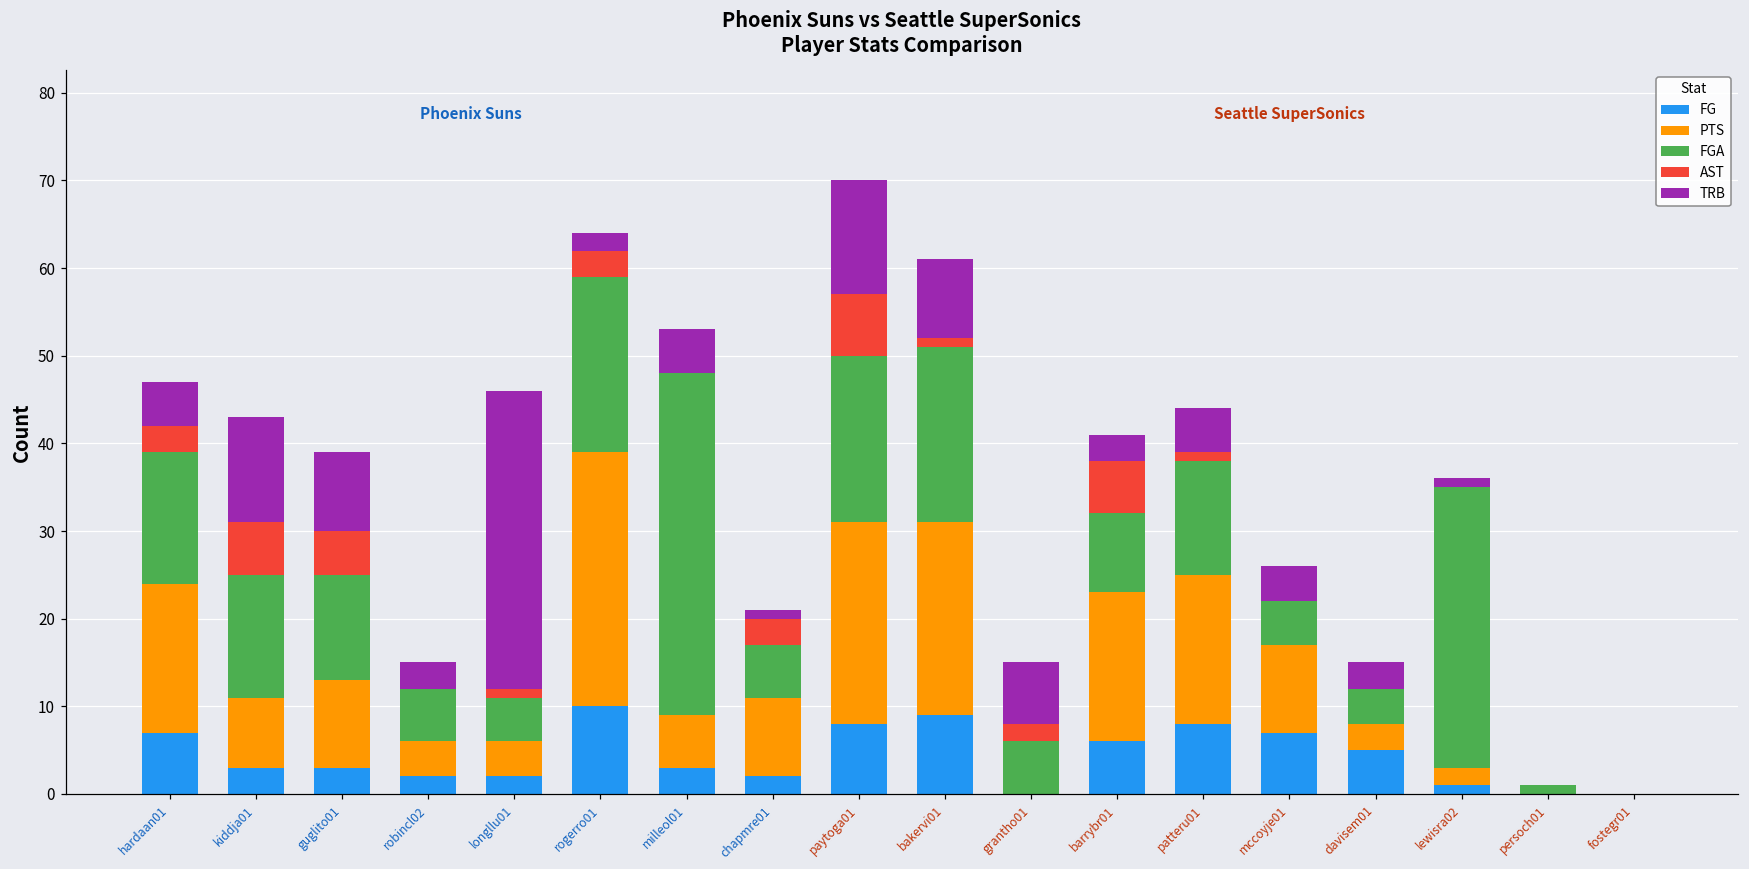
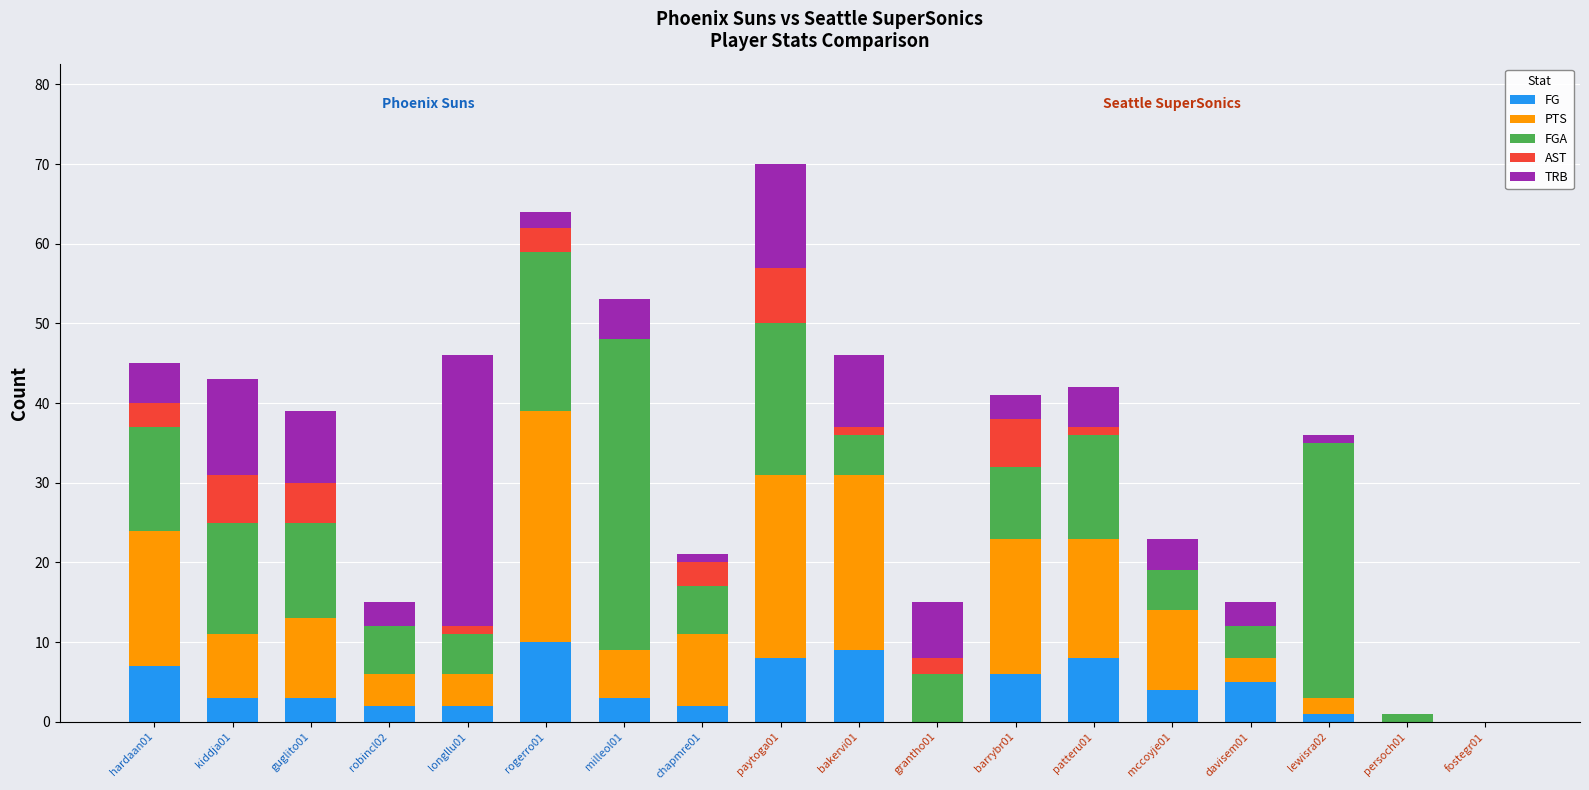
  {
    "FG": {
      "hardaan01": 7,
      "kiddja01": 3,
      "guglito01": 3,
      "robincl02": 2,
      "longllu01": 2,
      "rogerro01": 10,
      "milleol01": 3,
      "chapmre01": 2,
      "paytoga01": 8,
      "bakervi01": 9,
      "grantho01": 0,
      "barrybr01": 6,
      "patteru01": 8,
-     "mccoyje01": 7,
+     "mccoyje01": 4,
      "davisem01": 5,
      "lewisra02": 1,
      "persoch01": 0,
      "fostegr01": 0
    },
    "PTS": {
      "hardaan01": 17,
      "kiddja01": 8,
      "guglito01": 10,
      "robincl02": 4,
      "longllu01": 4,
      "rogerro01": 29,
      "milleol01": 6,
      "chapmre01": 9,
      "paytoga01": 23,
      "bakervi01": 22,
      "grantho01": 0,
      "barrybr01": 17,
-     "patteru01": 17,
+     "patteru01": 15,
      "mccoyje01": 10,
      "davisem01": 3,
      "lewisra02": 2,
      "persoch01": 0,
      "fostegr01": 0
    },
    "FGA": {
-     "hardaan01": 15,
+     "hardaan01": 13,
      "kiddja01": 14,
      "guglito01": 12,
      "robincl02": 6,
      "longllu01": 5,
      "rogerro01": 20,
      "milleol01": 39,
      "chapmre01": 6,
      "paytoga01": 19,
-     "bakervi01": 20,
+     "bakervi01": 5,
      "grantho01": 6,
      "barrybr01": 9,
      "patteru01": 13,
      "mccoyje01": 5,
      "davisem01": 4,
      "lewisra02": 32,
      "persoch01": 1,
      "fostegr01": 0
    },
    "AST": {
      "hardaan01": 3,
      "kiddja01": 6,
      "guglito01": 5,
      "robincl02": 0,
      "longllu01": 1,
      "rogerro01": 3,
      "milleol01": 0,
      "chapmre01": 3,
      "paytoga01": 7,
      "bakervi01": 1,
      "grantho01": 2,
      "barrybr01": 6,
      "patteru01": 1,
      "mccoyje01": 0,
      "davisem01": 0,
      "lewisra02": 0,
      "persoch01": 0,
      "fostegr01": 0
    },
    "TRB": {
      "hardaan01": 5,
      "kiddja01": 12,
      "guglito01": 9,
      "robincl02": 3,
      "longllu01": 34,
      "rogerro01": 2,
      "milleol01": 5,
      "chapmre01": 1,
      "paytoga01": 13,
      "bakervi01": 9,
      "grantho01": 7,
      "barrybr01": 3,
      "patteru01": 5,
      "mccoyje01": 4,
      "davisem01": 3,
      "lewisra02": 1,
      "persoch01": 0,
      "fostegr01": 0
    }
  }
